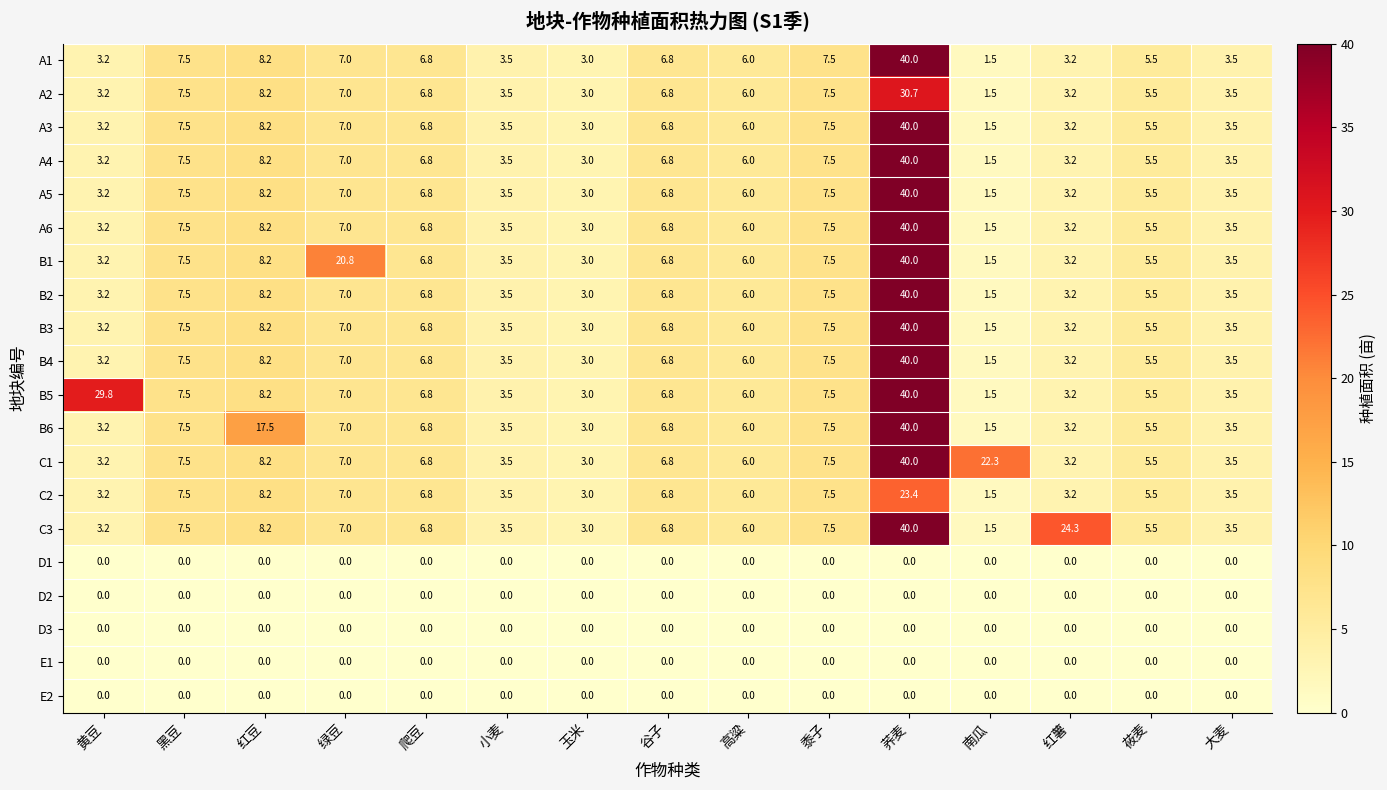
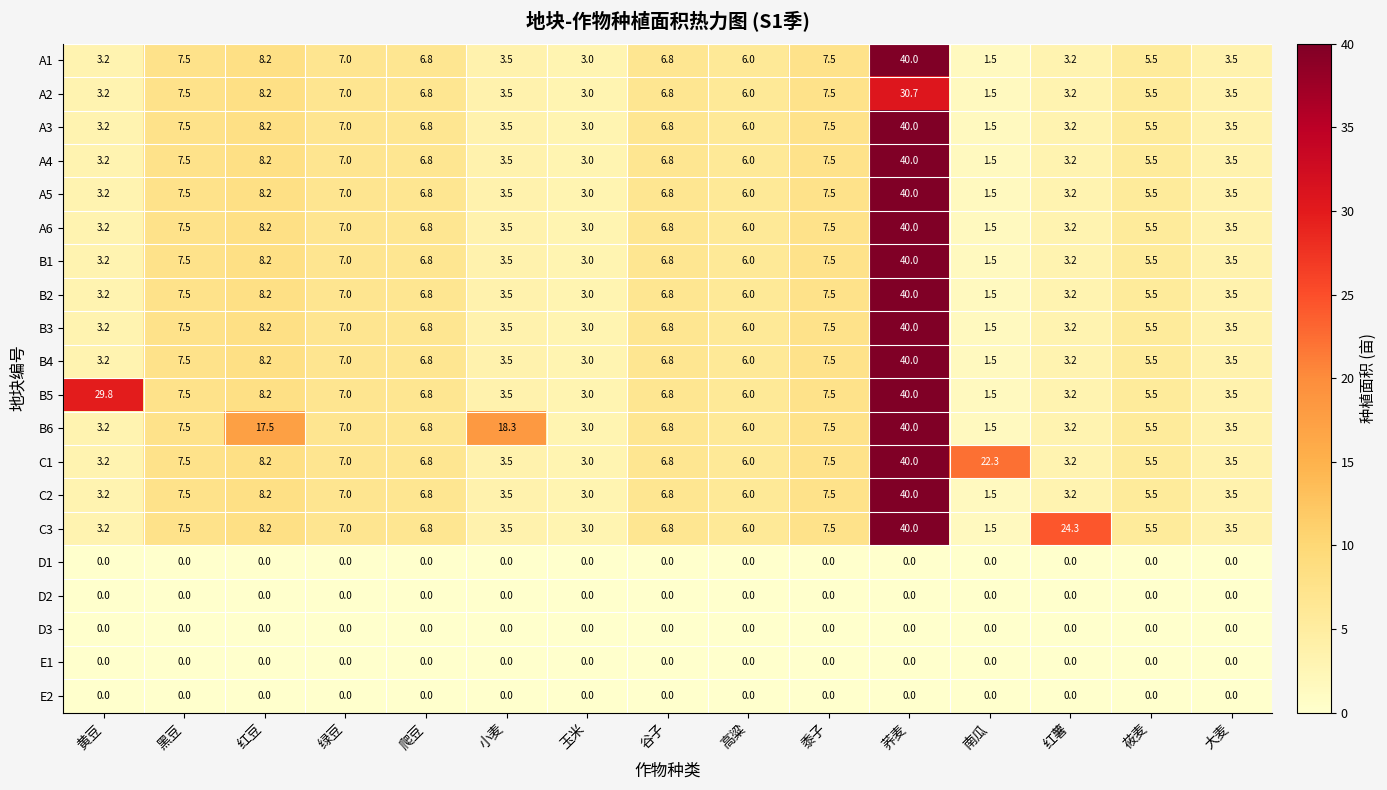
  {
    "B1": {
      "黄豆": 3.2,
      "黑豆": 7.5,
      "红豆": 8.2,
-     "绿豆": 20.8,
+     "绿豆": 7.0,
      "爬豆": 6.8,
      "小麦": 3.5,
      "玉米": 3.0,
      "谷子": 6.8,
      "高粱": 6.0,
      "黍子": 7.5,
      "荞麦": 40.0,
      "南瓜": 1.5,
      "红薯": 3.2,
      "莜麦": 5.5,
      "大麦": 3.5
    },
    "B6": {
      "黄豆": 3.2,
      "黑豆": 7.5,
      "红豆": 17.5,
      "绿豆": 7.0,
      "爬豆": 6.8,
-     "小麦": 3.5,
+     "小麦": 18.3,
      "玉米": 3.0,
      "谷子": 6.8,
      "高粱": 6.0,
      "黍子": 7.5,
      "荞麦": 40.0,
      "南瓜": 1.5,
      "红薯": 3.2,
      "莜麦": 5.5,
      "大麦": 3.5
    },
    "C2": {
      "黄豆": 3.2,
      "黑豆": 7.5,
      "红豆": 8.2,
      "绿豆": 7.0,
      "爬豆": 6.8,
      "小麦": 3.5,
      "玉米": 3.0,
      "谷子": 6.8,
      "高粱": 6.0,
      "黍子": 7.5,
-     "荞麦": 23.4,
+     "荞麦": 40.0,
      "南瓜": 1.5,
      "红薯": 3.2,
      "莜麦": 5.5,
      "大麦": 3.5
    }
  }
